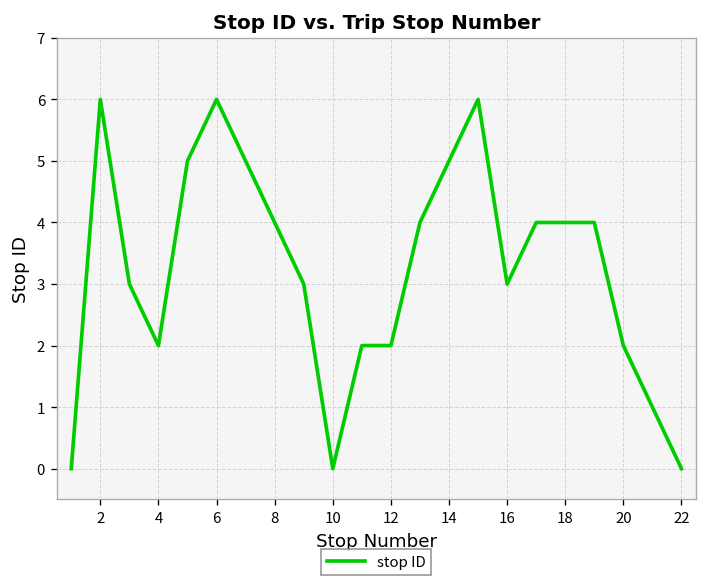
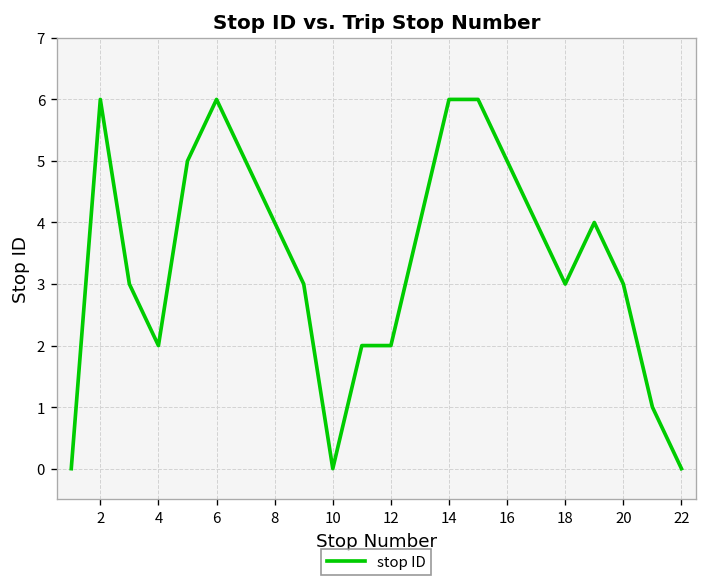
  {
    "2": 6,
    "4": 2,
    "6": 6,
    "8": 4,
    "10": 0,
    "12": 2,
-   "14": 5,
-   "16": 3,
-   "18": 4,
-   "20": 2,
+   "14": 6,
+   "16": 5,
+   "18": 3,
+   "20": 3,
    "22": 0
  }
